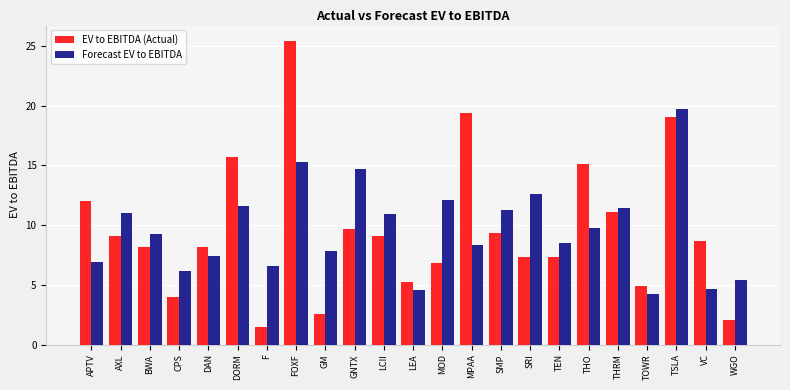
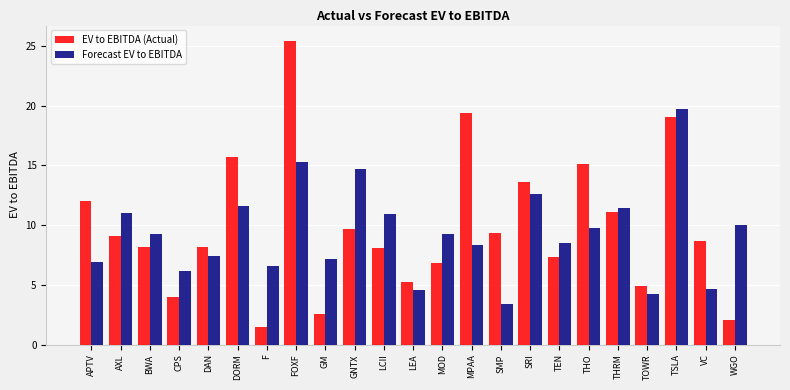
  {
    "EV to EBITDA (Actual)": {
      "APTV": 12.0,
      "AXL": 9.1,
      "BWA": 8.2,
      "CPS": 4.0,
      "DAN": 8.2,
      "DORM": 15.7,
      "F": 1.4,
      "FOXF": 25.4,
      "GM": 2.5,
      "GNTX": 9.7,
-     "LCII": 9.0,
+     "LCII": 8.1,
      "LEA": 5.3,
      "MOD": 6.9,
      "MPAA": 19.4,
      "SMP": 9.3,
-     "SRI": 7.4,
+     "SRI": 13.6,
      "TEN": 7.3,
      "THO": 15.1,
      "THRM": 11.1,
      "TOWR": 4.9,
      "TSLA": 19.0,
      "VC": 8.7,
      "WGO": 2.1
    },
    "Forecast EV to EBITDA": {
      "APTV": 6.9,
      "AXL": 11.0,
      "BWA": 9.2,
      "CPS": 6.1,
      "DAN": 7.4,
      "DORM": 11.6,
      "F": 6.5,
      "FOXF": 15.3,
-     "GM": 7.9,
+     "GM": 7.1,
      "GNTX": 14.7,
      "LCII": 10.9,
      "LEA": 4.5,
-     "MOD": 12.1,
+     "MOD": 9.2,
      "MPAA": 8.3,
-     "SMP": 11.2,
+     "SMP": 3.4,
      "SRI": 12.6,
      "TEN": 8.5,
      "THO": 9.8,
      "THRM": 11.4,
      "TOWR": 4.2,
      "TSLA": 19.7,
      "VC": 4.7,
-     "WGO": 5.4
+     "WGO": 10.0
    }
  }
